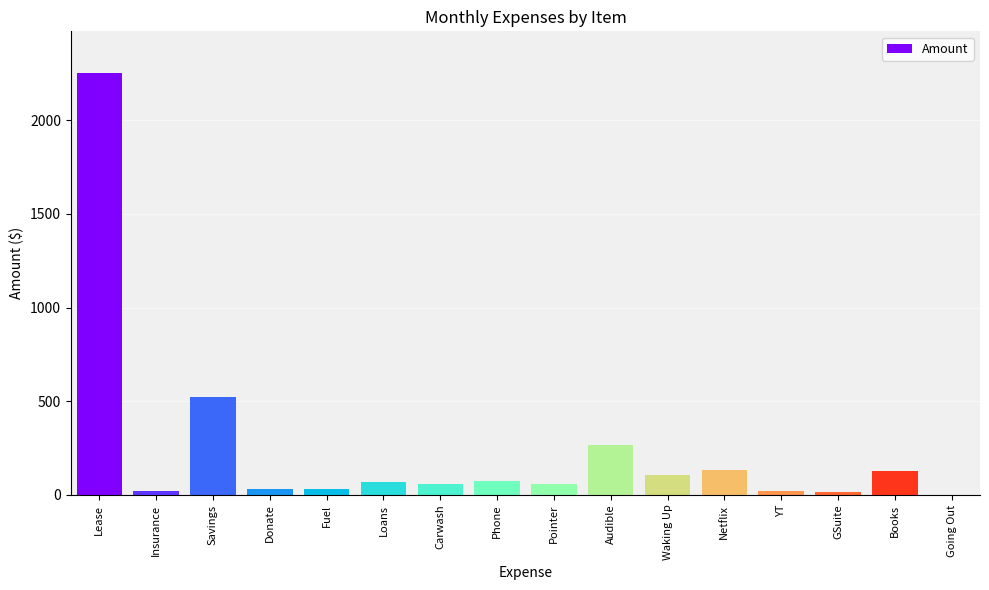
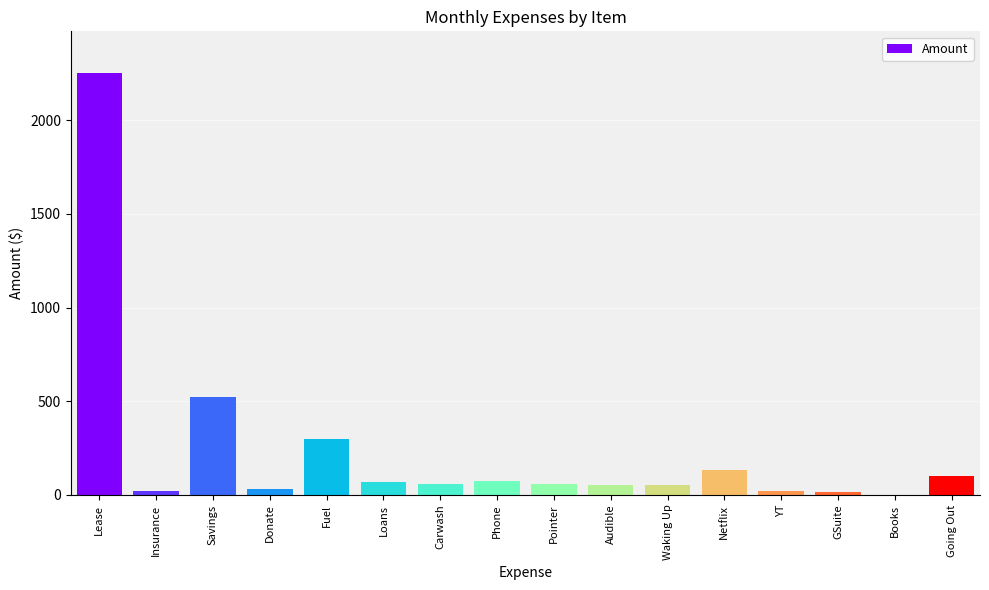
  {
    "Lease": 2250,
    "Insurance": 20,
    "Savings": 530,
    "Donate": 30,
-   "Fuel": 30,
+   "Fuel": 300,
    "Loans": 70,
    "Carwash": 60,
    "Phone": 80,
    "Pointer": 60,
-   "Audible": 270,
-   "Waking Up": 110,
+   "Audible": 50,
+   "Waking Up": 50,
    "Netflix": 140,
    "YT": 20,
    "GSuite": 20,
-   "Books": 130,
-   "Going Out": 0
+   "Books": 0,
+   "Going Out": 100
  }
